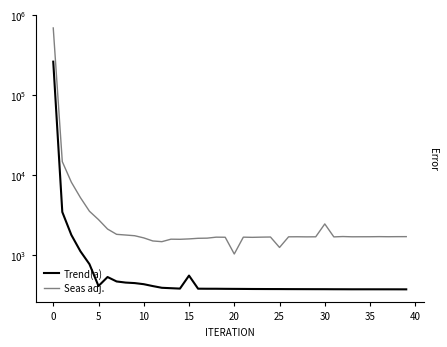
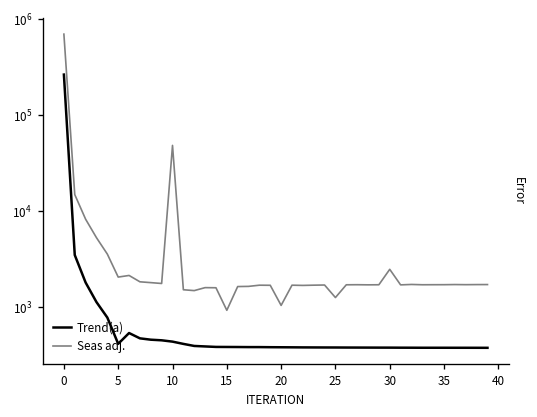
  {
    "Trend(a)": {
      "0": 260000,
      "5": 400,
      "10": 400,
-     "15": 600,
+     "15": 400,
      "20": 400,
      "25": 400,
      "30": 400,
      "35": 400
    },
    "Seas adj.": {
      "0": 700000,
-     "5": 2800,
-     "10": 1700,
-     "15": 1600,
+     "5": 2100,
+     "10": 50000,
+     "15": 900,
      "20": 1000,
      "25": 1300,
      "30": 2500,
      "35": 1700
    }
  }
